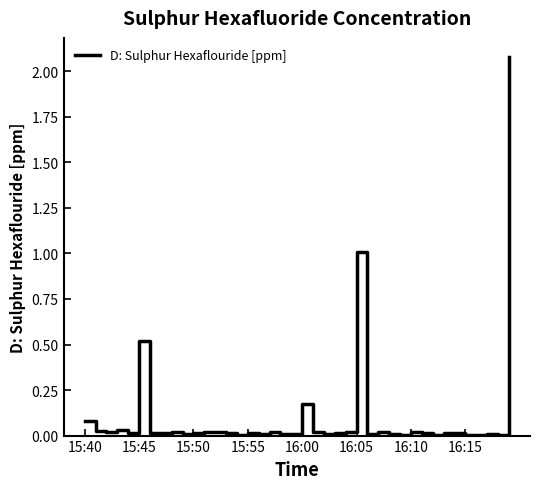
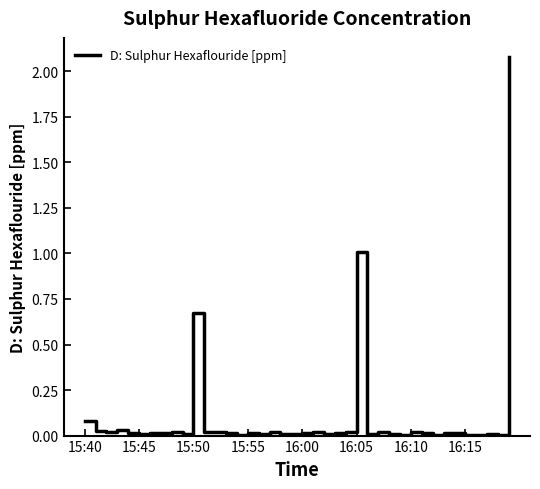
  {
    "15:40": 0.08,
-   "15:45": 0.52,
-   "15:50": 0.02,
+   "15:45": 0.01,
+   "15:50": 0.67,
    "15:55": 0.01,
-   "16:00": 0.17,
+   "16:00": 0.01,
    "16:05": 1.01,
    "16:10": 0.02,
    "16:15": 0.00
  }
